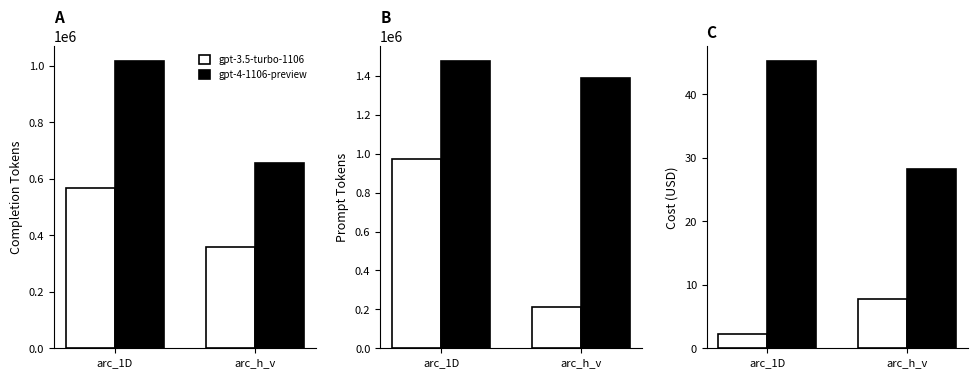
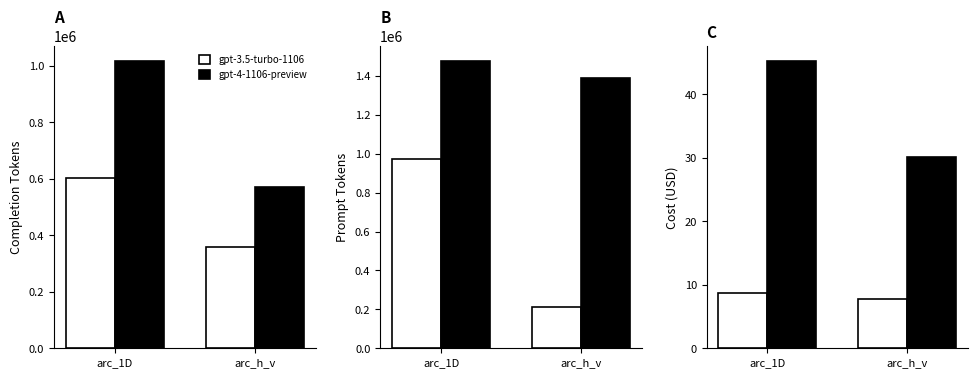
  {
    "A": {
      "gpt-3.5-turbo-1106": {
-       "arc_1D": 570000,
+       "arc_1D": 600000,
        "arc_h_v": 360000
      },
      "gpt-4-1106-preview": {
        "arc_1D": 1020000,
-       "arc_h_v": 650000
+       "arc_h_v": 570000
      }
    },
    "B": {
      "gpt-3.5-turbo-1106": {
        "arc_1D": 970000,
        "arc_h_v": 210000
      },
      "gpt-4-1106-preview": {
        "arc_1D": 1480000,
        "arc_h_v": 1390000
      }
    },
    "C": {
      "gpt-3.5-turbo-1106": {
-       "arc_1D": 2,
+       "arc_1D": 9,
        "arc_h_v": 8
      },
      "gpt-4-1106-preview": {
        "arc_1D": 45,
-       "arc_h_v": 28
+       "arc_h_v": 30
      }
    }
  }
